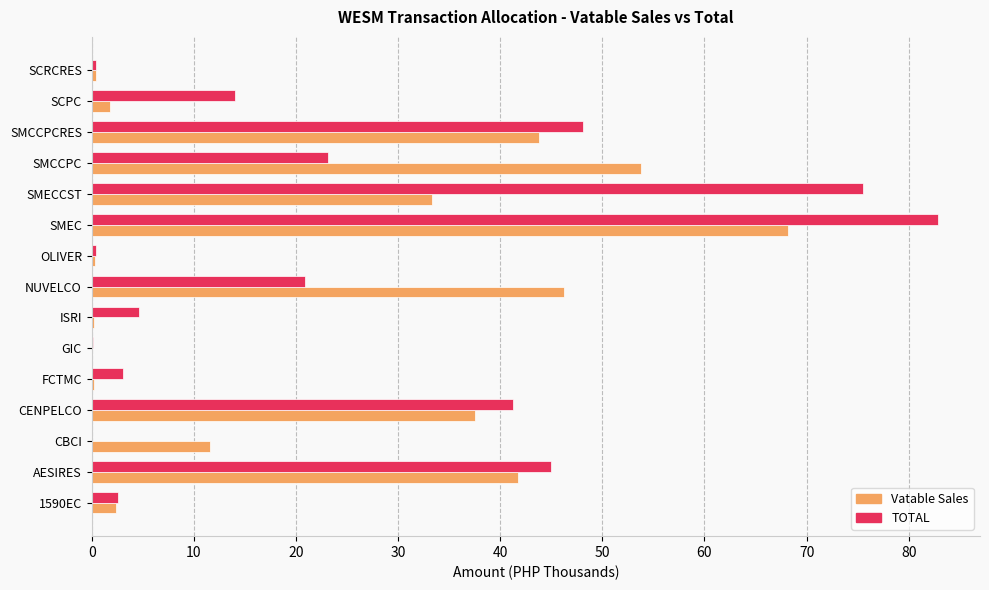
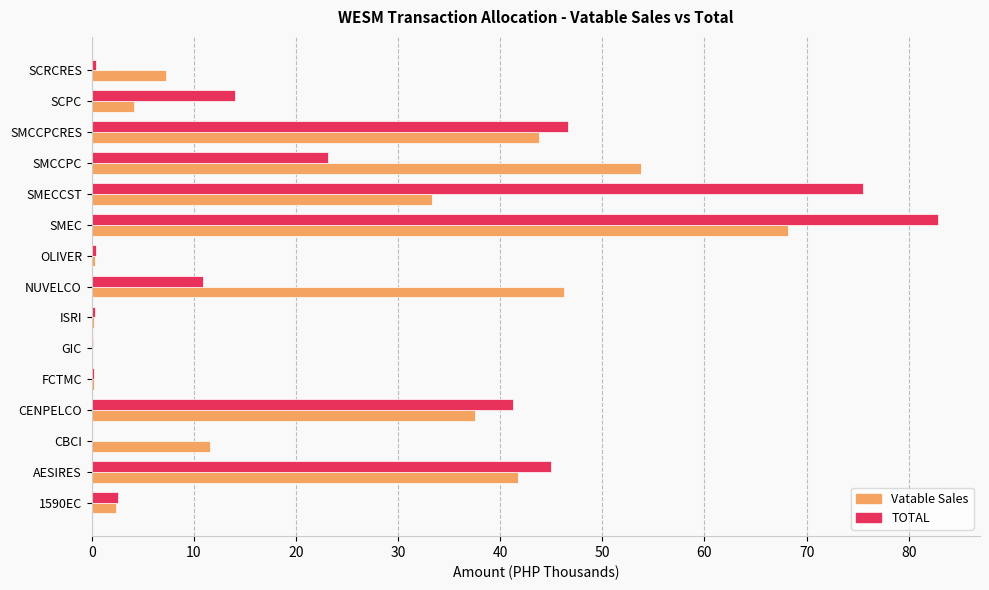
  {
    "Vatable Sales": {
-     "SCRCRES": 0.4,
-     "SCPC": 1.8,
+     "SCRCRES": 7.3,
+     "SCPC": 4.1,
      "SMCCPCRES": 43.8,
      "SMCCPC": 53.8,
      "SMECCST": 33.3,
      "SMEC": 68.2,
      "OLIVER": 0.3,
      "NUVELCO": 46.3,
      "ISRI": 0.3,
      "CENPELCO": 37.5,
      "CBCI": 11.6,
      "AESIRES": 41.7,
      "1590EC": 2.3
    },
    "TOTAL": {
      "SCRCRES": 0.4,
      "SCPC": 14.1,
-     "SMCCPCRES": 48.1,
+     "SMCCPCRES": 46.6,
      "SMCCPC": 23.2,
      "SMECCST": 75.5,
      "SMEC": 82.8,
      "OLIVER": 0.4,
-     "NUVELCO": 20.9,
-     "ISRI": 4.6,
-     "FCTMC": 3.1,
+     "NUVELCO": 10.9,
+     "ISRI": 0.3,
+     "FCTMC": 0.2,
      "CENPELCO": 41.3,
      "AESIRES": 45.0,
      "1590EC": 2.6
    }
  }
